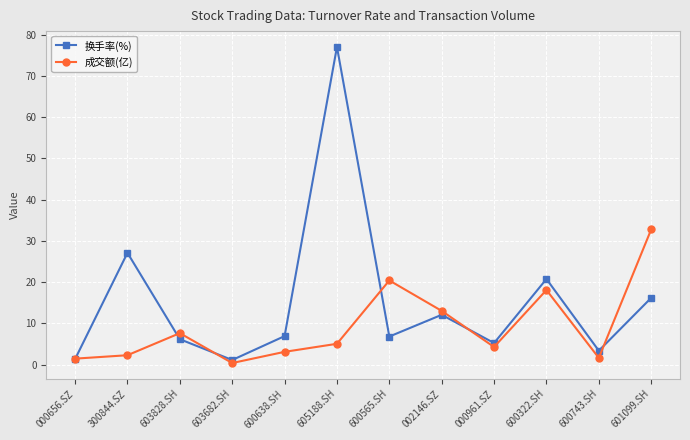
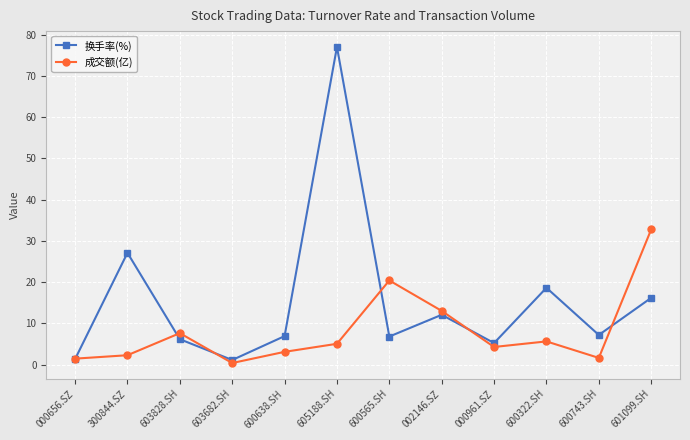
  {
    "换手率(%)": {
      "300844.SZ": 27,
      "603828.SH": 6,
      "603682.SH": 1,
      "600638.SH": 7,
      "605188.SH": 77,
      "600565.SH": 7,
      "002146.SZ": 12,
      "000961.SZ": 5,
-     "600322.SH": 21,
-     "600743.SH": 3,
+     "600322.SH": 19,
+     "600743.SH": 7,
      "601099.SH": 16
    },
    "成交额(亿)": {
      "300844.SZ": 2,
      "603828.SH": 8,
      "603682.SH": 0,
      "600638.SH": 3,
      "605188.SH": 5,
      "600565.SH": 20,
      "002146.SZ": 13,
      "000961.SZ": 4,
-     "600322.SH": 18,
+     "600322.SH": 6,
      "600743.SH": 2,
      "601099.SH": 33
    }
  }
